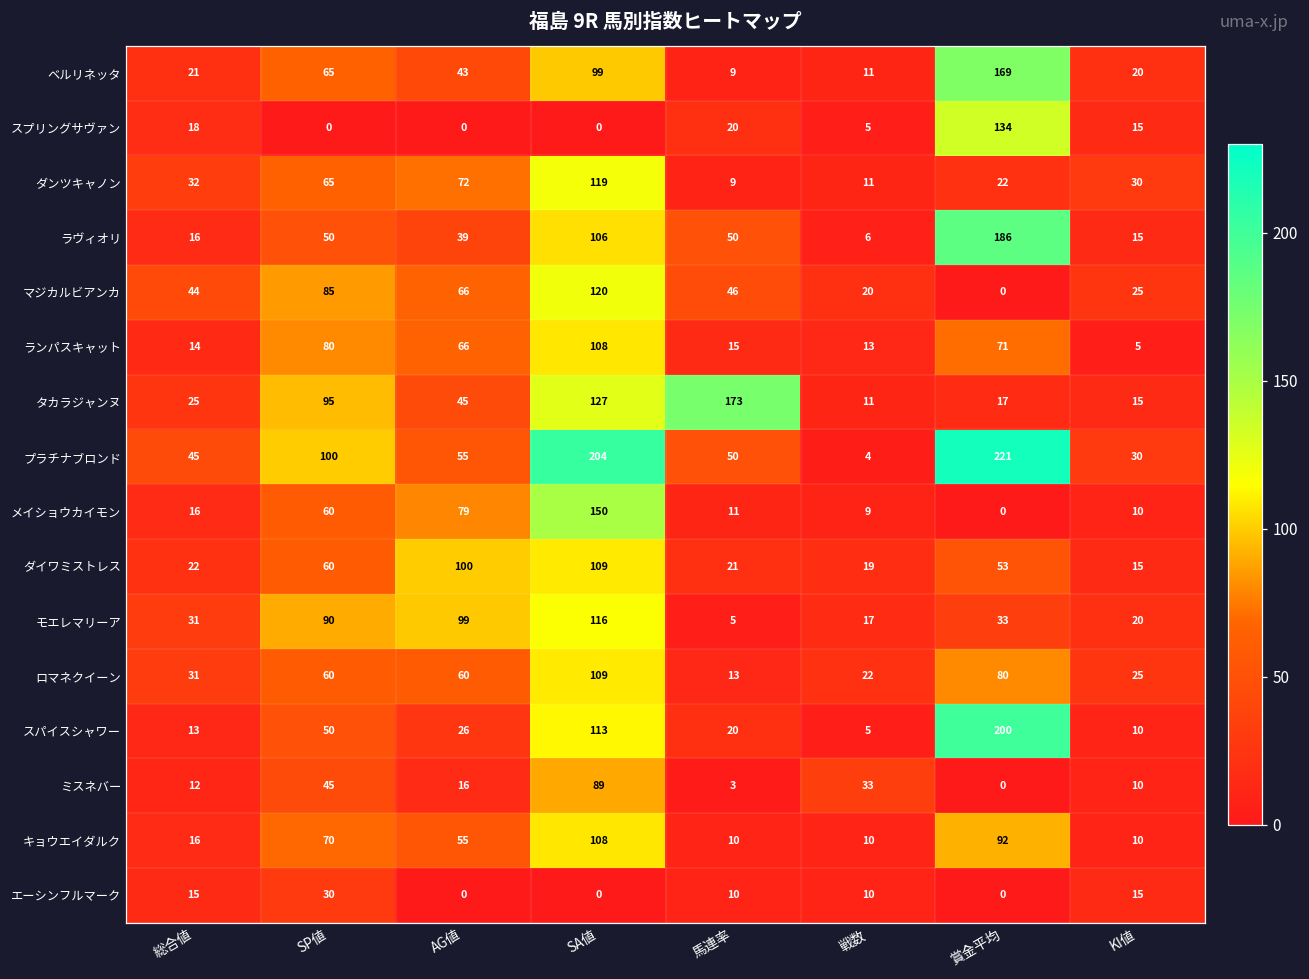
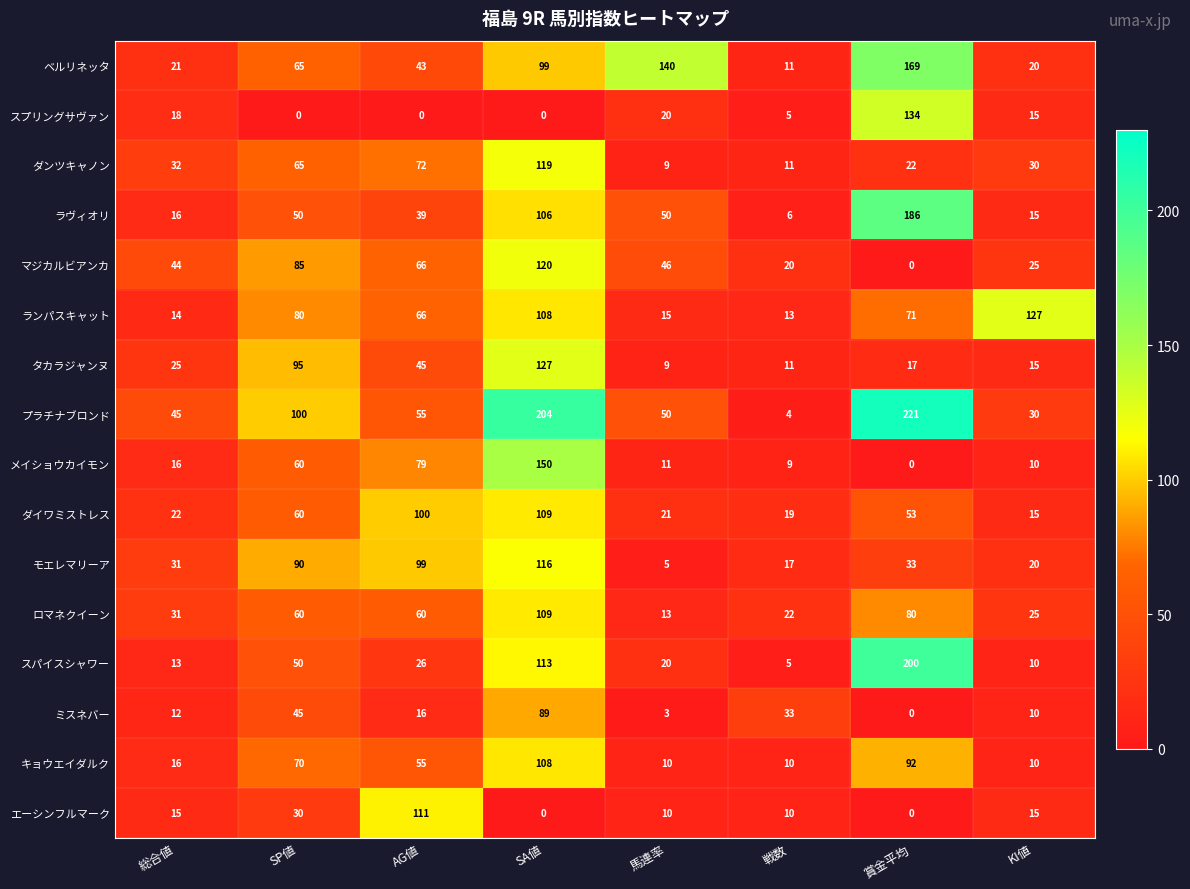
  {
    "ベルリネッタ": {
      "総合値": 21,
      "SP値": 65,
      "AG値": 43,
      "SA値": 99,
-     "馬連率": 9,
+     "馬連率": 140,
      "戦数": 11,
      "賞金平均": 169,
      "KI値": 20
    },
    "スプリングサヴァン": {
      "総合値": 18,
      "SP値": 0,
      "AG値": 0,
      "SA値": 0,
      "馬連率": 20,
      "戦数": 5,
      "賞金平均": 134,
      "KI値": 15
    },
    "ダンツキャノン": {
      "総合値": 32,
      "SP値": 65,
      "AG値": 72,
      "SA値": 119,
      "馬連率": 9,
      "戦数": 11,
      "賞金平均": 22,
      "KI値": 30
    },
    "ラヴィオリ": {
      "総合値": 16,
      "SP値": 50,
      "AG値": 39,
      "SA値": 106,
      "馬連率": 50,
      "戦数": 6,
      "賞金平均": 186,
      "KI値": 15
    },
    "マジカルビアンカ": {
      "総合値": 44,
      "SP値": 85,
      "AG値": 66,
      "SA値": 120,
      "馬連率": 46,
      "戦数": 20,
      "賞金平均": 0,
      "KI値": 25
    },
    "ランパスキャット": {
      "総合値": 14,
      "SP値": 80,
      "AG値": 66,
      "SA値": 108,
      "馬連率": 15,
      "戦数": 13,
      "賞金平均": 71,
-     "KI値": 5
+     "KI値": 127
    },
    "タカラジャンヌ": {
      "総合値": 25,
      "SP値": 95,
      "AG値": 45,
      "SA値": 127,
-     "馬連率": 173,
+     "馬連率": 9,
      "戦数": 11,
      "賞金平均": 17,
      "KI値": 15
    },
    "プラチナブロンド": {
      "総合値": 45,
      "SP値": 100,
      "AG値": 55,
      "SA値": 204,
      "馬連率": 50,
      "戦数": 4,
      "賞金平均": 221,
      "KI値": 30
    },
    "メイショウカイモン": {
      "総合値": 16,
      "SP値": 60,
      "AG値": 79,
      "SA値": 150,
      "馬連率": 11,
      "戦数": 9,
      "賞金平均": 0,
      "KI値": 10
    },
    "ダイワミストレス": {
      "総合値": 22,
      "SP値": 60,
      "AG値": 100,
      "SA値": 109,
      "馬連率": 21,
      "戦数": 19,
      "賞金平均": 53,
      "KI値": 15
    },
    "モエレマリーア": {
      "総合値": 31,
      "SP値": 90,
      "AG値": 99,
      "SA値": 116,
      "馬連率": 5,
      "戦数": 17,
      "賞金平均": 33,
      "KI値": 20
    },
    "ロマネクイーン": {
      "総合値": 31,
      "SP値": 60,
      "AG値": 60,
      "SA値": 109,
      "馬連率": 13,
      "戦数": 22,
      "賞金平均": 80,
      "KI値": 25
    },
    "スパイスシャワー": {
      "総合値": 13,
      "SP値": 50,
      "AG値": 26,
      "SA値": 113,
      "馬連率": 20,
      "戦数": 5,
      "賞金平均": 200,
      "KI値": 10
    },
    "ミスネバー": {
      "総合値": 12,
      "SP値": 45,
      "AG値": 16,
      "SA値": 89,
      "馬連率": 3,
      "戦数": 33,
      "賞金平均": 0,
      "KI値": 10
    },
    "キョウエイダルク": {
      "総合値": 16,
      "SP値": 70,
      "AG値": 55,
      "SA値": 108,
      "馬連率": 10,
      "戦数": 10,
      "賞金平均": 92,
      "KI値": 10
    },
    "エーシンフルマーク": {
      "総合値": 15,
      "SP値": 30,
-     "AG値": 0,
+     "AG値": 111,
      "SA値": 0,
      "馬連率": 10,
      "戦数": 10,
      "賞金平均": 0,
      "KI値": 15
    }
  }
